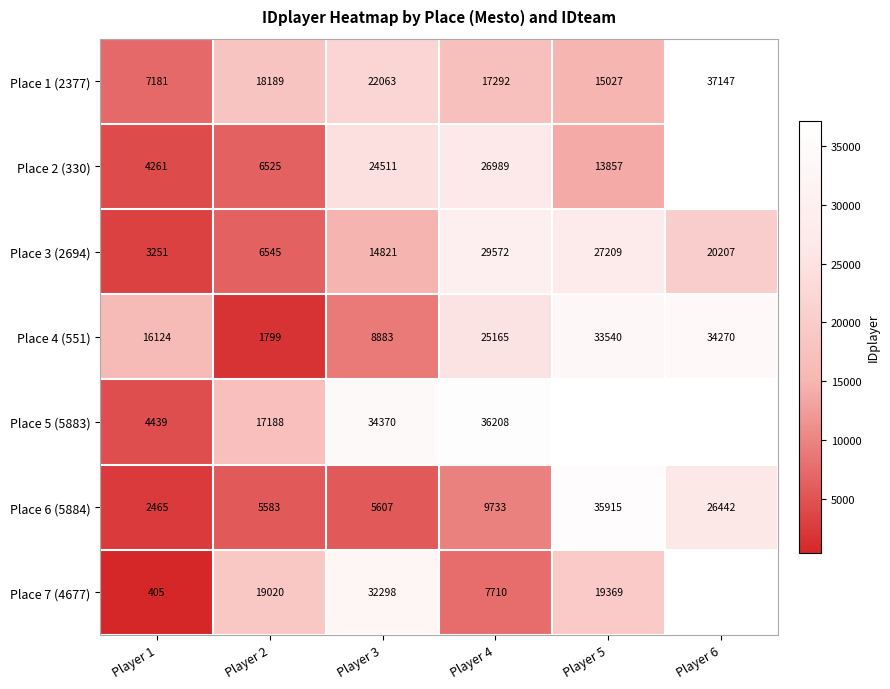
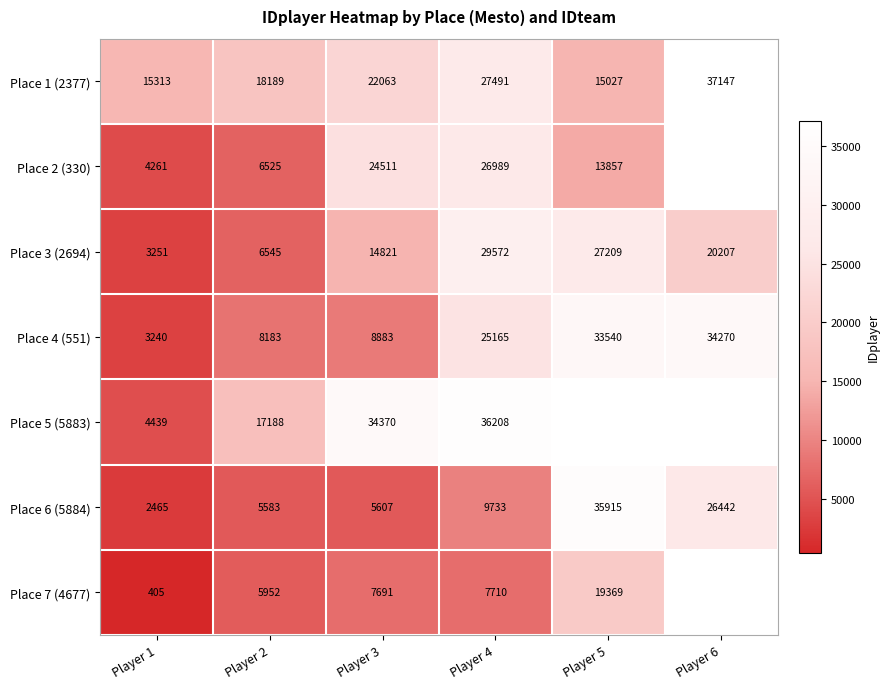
  {
    "Place 1 (2377)": {
-     "Player 1": 7181,
+     "Player 1": 15313,
      "Player 2": 18189,
      "Player 3": 22063,
-     "Player 4": 17292,
+     "Player 4": 27491,
      "Player 5": 15027,
      "Player 6": 37147
    },
    "Place 2 (330)": {
      "Player 1": 4261,
      "Player 2": 6525,
      "Player 3": 24511,
      "Player 4": 26989,
      "Player 5": 13857
    },
    "Place 3 (2694)": {
      "Player 1": 3251,
      "Player 2": 6545,
      "Player 3": 14821,
      "Player 4": 29572,
      "Player 5": 27209,
      "Player 6": 20207
    },
    "Place 4 (551)": {
-     "Player 1": 16124,
-     "Player 2": 1799,
+     "Player 1": 3240,
+     "Player 2": 8183,
      "Player 3": 8883,
      "Player 4": 25165,
      "Player 5": 33540,
      "Player 6": 34270
    },
    "Place 5 (5883)": {
      "Player 1": 4439,
      "Player 2": 17188,
      "Player 3": 34370,
      "Player 4": 36208
    },
    "Place 6 (5884)": {
      "Player 1": 2465,
      "Player 2": 5583,
      "Player 3": 5607,
      "Player 4": 9733,
      "Player 5": 35915,
      "Player 6": 26442
    },
    "Place 7 (4677)": {
      "Player 1": 405,
-     "Player 2": 19020,
-     "Player 3": 32298,
+     "Player 2": 5952,
+     "Player 3": 7691,
      "Player 4": 7710,
      "Player 5": 19369
    }
  }
